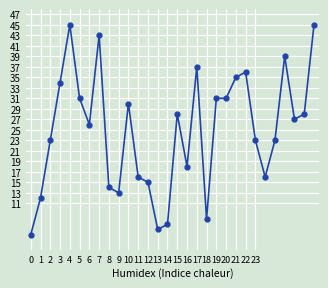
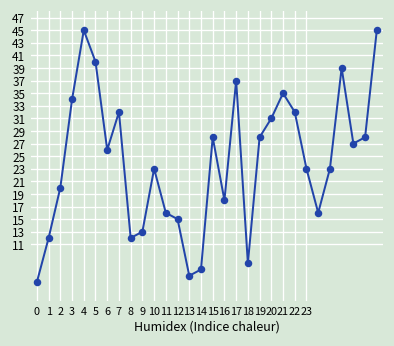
  {
    "0": 5,
    "1": 12,
-   "2": 23,
+   "2": 20,
    "3": 34,
    "4": 45,
-   "5": 31,
+   "5": 40,
    "6": 26,
-   "7": 43,
-   "8": 14,
+   "7": 32,
+   "8": 12,
    "9": 13,
-   "10": 30,
+   "10": 23,
    "11": 16,
    "12": 15,
    "13": 6,
    "14": 7,
    "15": 28,
    "16": 18,
    "17": 37,
    "18": 8,
-   "19": 31,
+   "19": 28,
    "20": 31,
    "21": 35,
-   "22": 36,
+   "22": 32,
    "23": 23
  }
